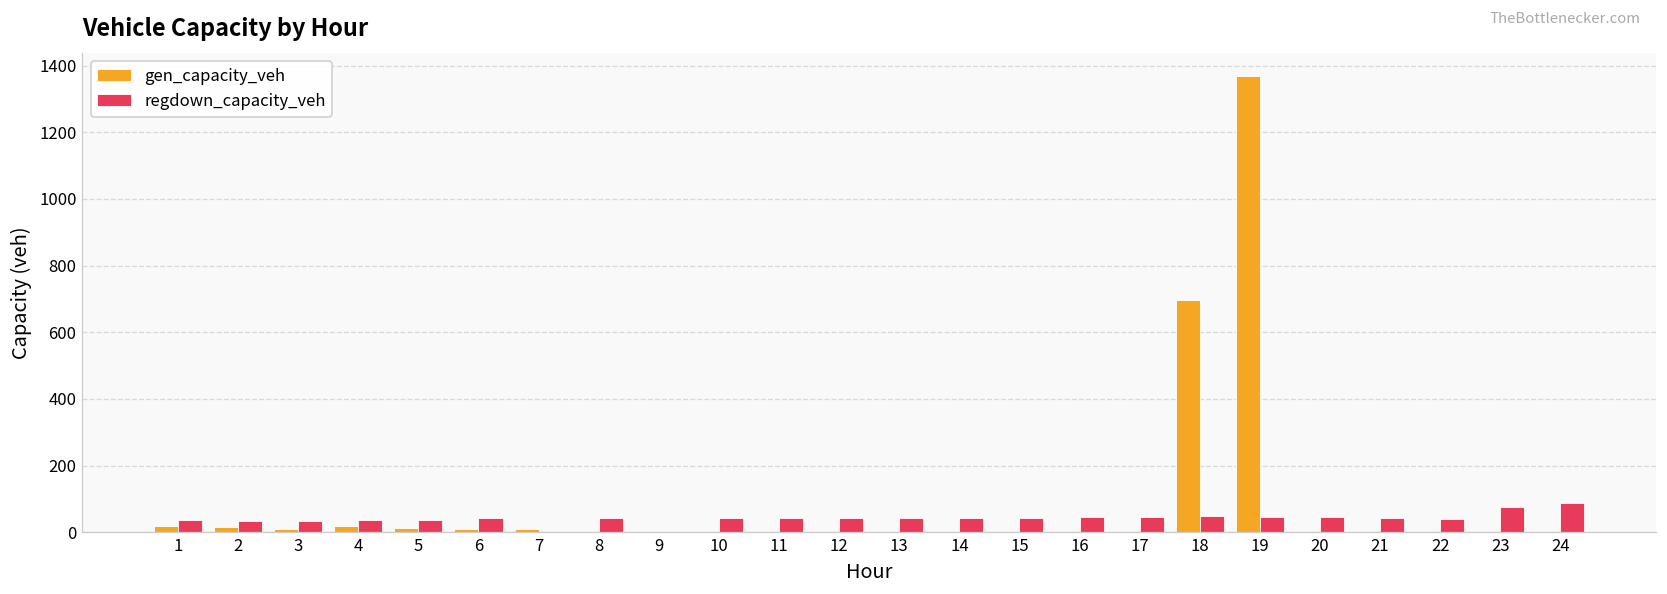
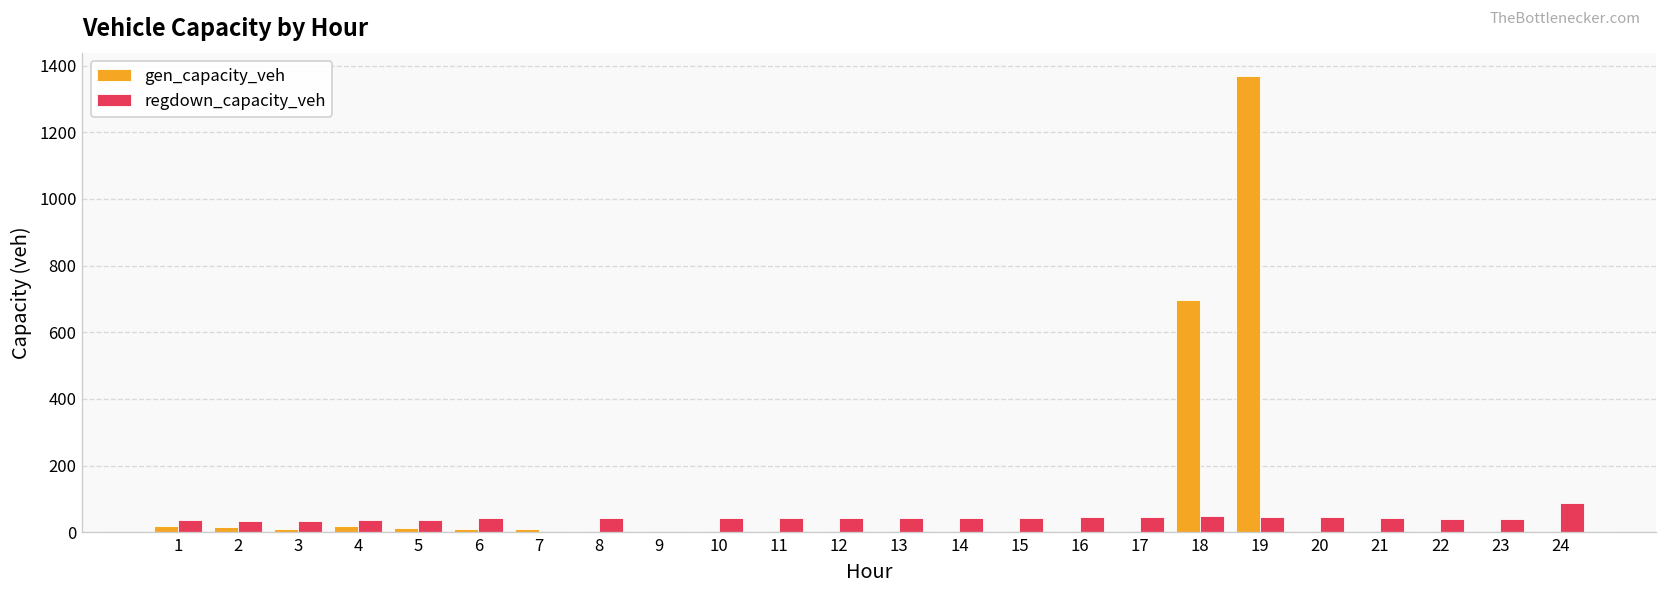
  {
    "gen_capacity_veh": {
      "1": 20,
      "2": 20,
      "3": 10,
      "4": 20,
      "5": 10,
      "6": 10,
      "7": 10,
      "8": 0,
      "9": 0,
      "10": 0,
      "11": 0,
      "12": 0,
      "13": 0,
      "14": 0,
      "15": 0,
      "16": 0,
      "17": 0,
      "18": 700,
      "19": 1370,
      "20": 0,
      "21": 0,
      "22": 0,
      "23": 0,
      "24": 0
    },
    "regdown_capacity_veh": {
      "1": 40,
      "2": 30,
      "3": 30,
      "4": 40,
      "5": 40,
      "6": 40,
      "7": 0,
      "8": 40,
      "9": 0,
      "10": 40,
      "11": 40,
      "12": 40,
      "13": 40,
      "14": 40,
      "15": 40,
      "16": 50,
      "17": 50,
      "18": 50,
      "19": 50,
      "20": 50,
      "21": 40,
      "22": 40,
-     "23": 80,
+     "23": 40,
      "24": 90
    }
  }
